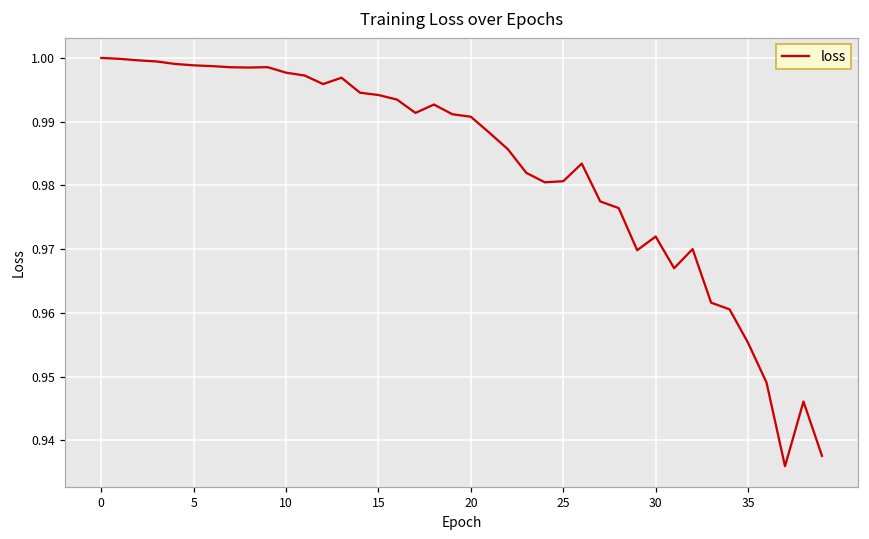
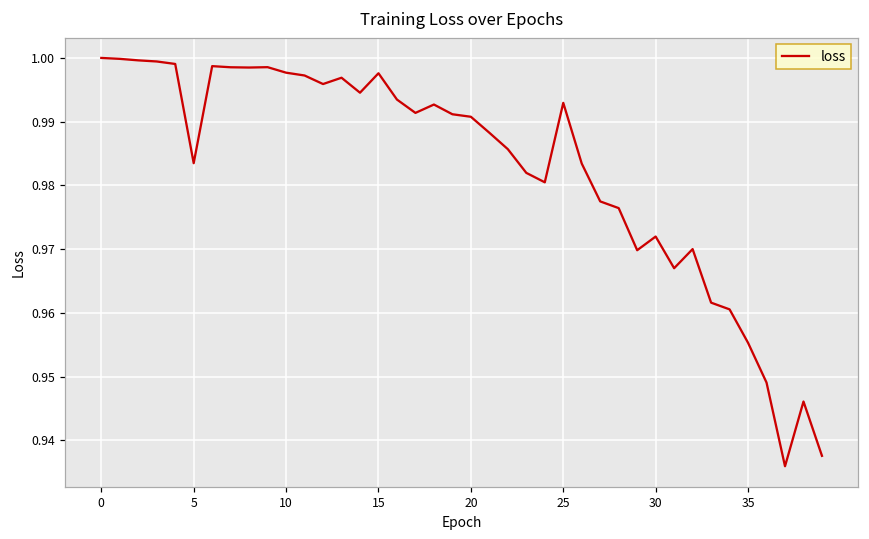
  {
    "0": 1.000,
-   "5": 0.999,
+   "5": 0.983,
    "10": 0.998,
-   "15": 0.994,
+   "15": 0.998,
    "20": 0.991,
-   "25": 0.981,
+   "25": 0.993,
    "30": 0.972,
    "35": 0.955
  }
